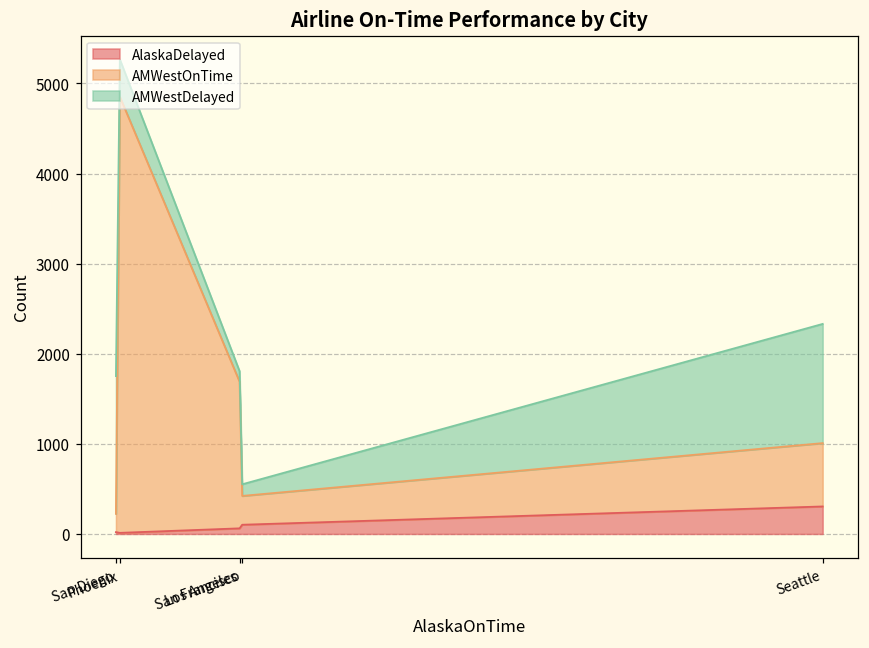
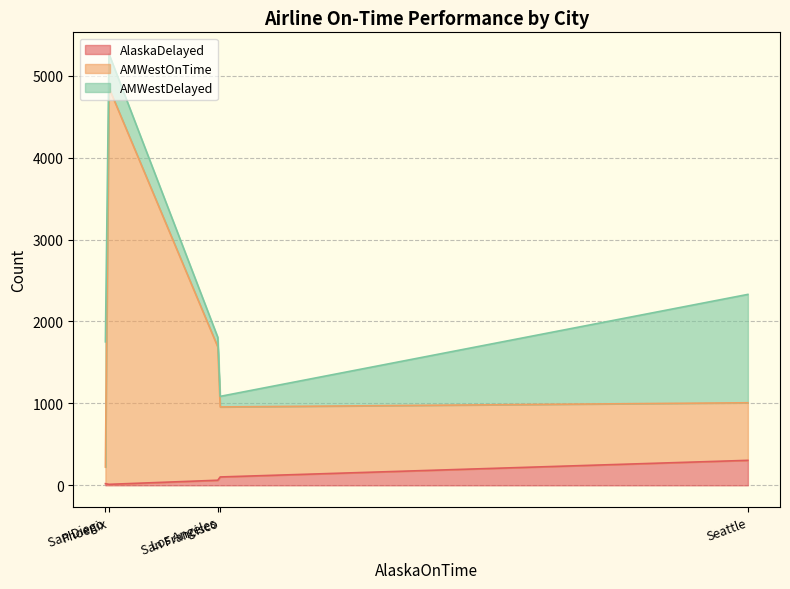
  {
    "AlaskaDelayed": {
      "San Diego": 0,
      "Phoenix": 0,
      "Los Angeles": 100,
      "San Francisco": 100,
      "Seattle": 300
    },
    "AMWestOnTime": {
      "San Diego": 200,
      "Los Angeles": 1600,
-     "San Francisco": 300,
+     "San Francisco": 900,
      "Seattle": 700
    },
    "AMWestDelayed": {
      "San Diego": 1500,
      "Los Angeles": 100,
      "San Francisco": 100,
      "Seattle": 1300
    }
  }
